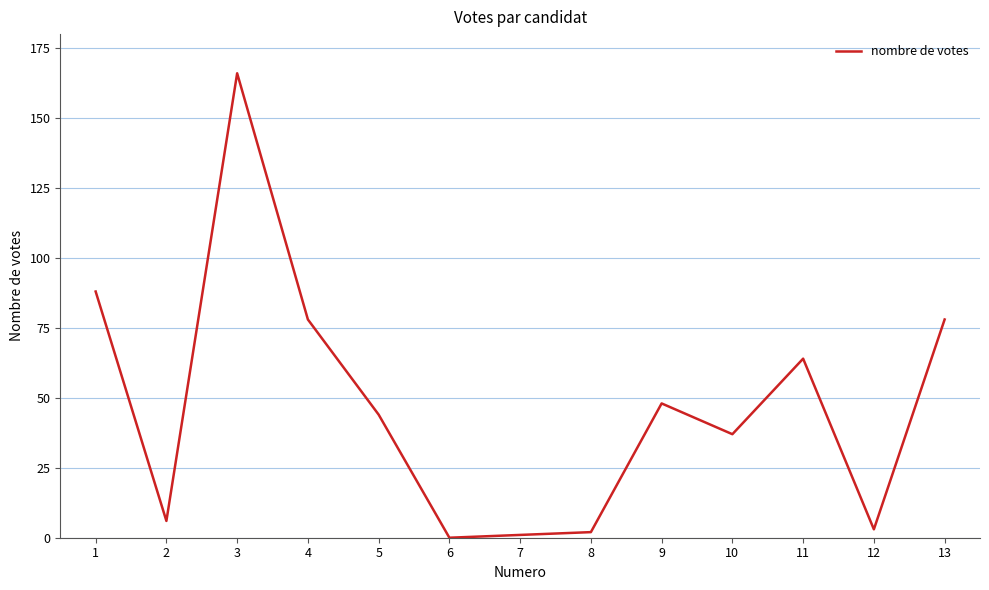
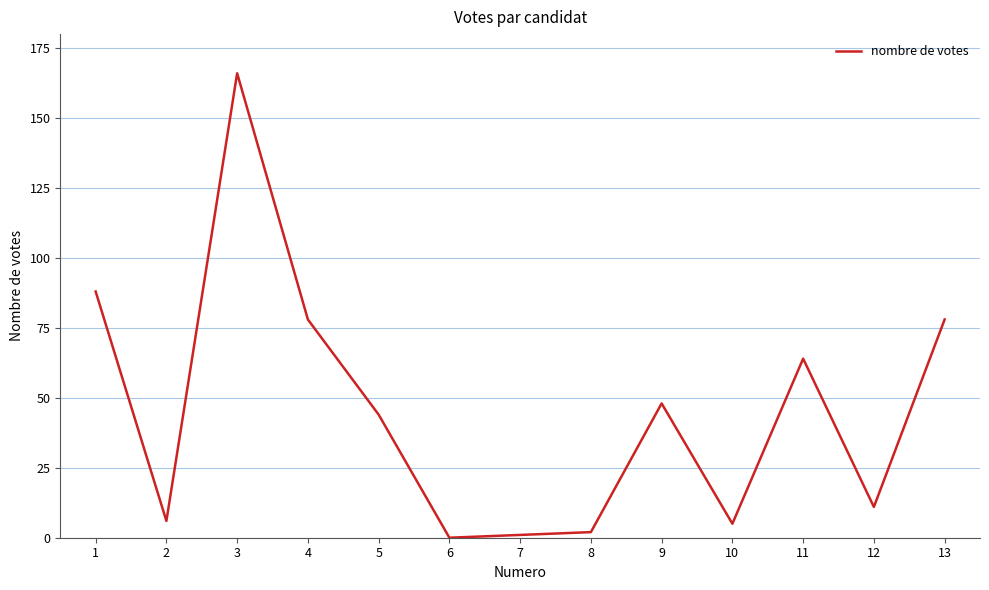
  {
    "1": 88,
    "2": 6,
    "3": 166,
    "4": 78,
    "5": 44,
    "6": 0,
    "7": 1,
    "8": 2,
    "9": 48,
-   "10": 37,
+   "10": 5,
    "11": 64,
-   "12": 3,
+   "12": 11,
    "13": 78
  }
